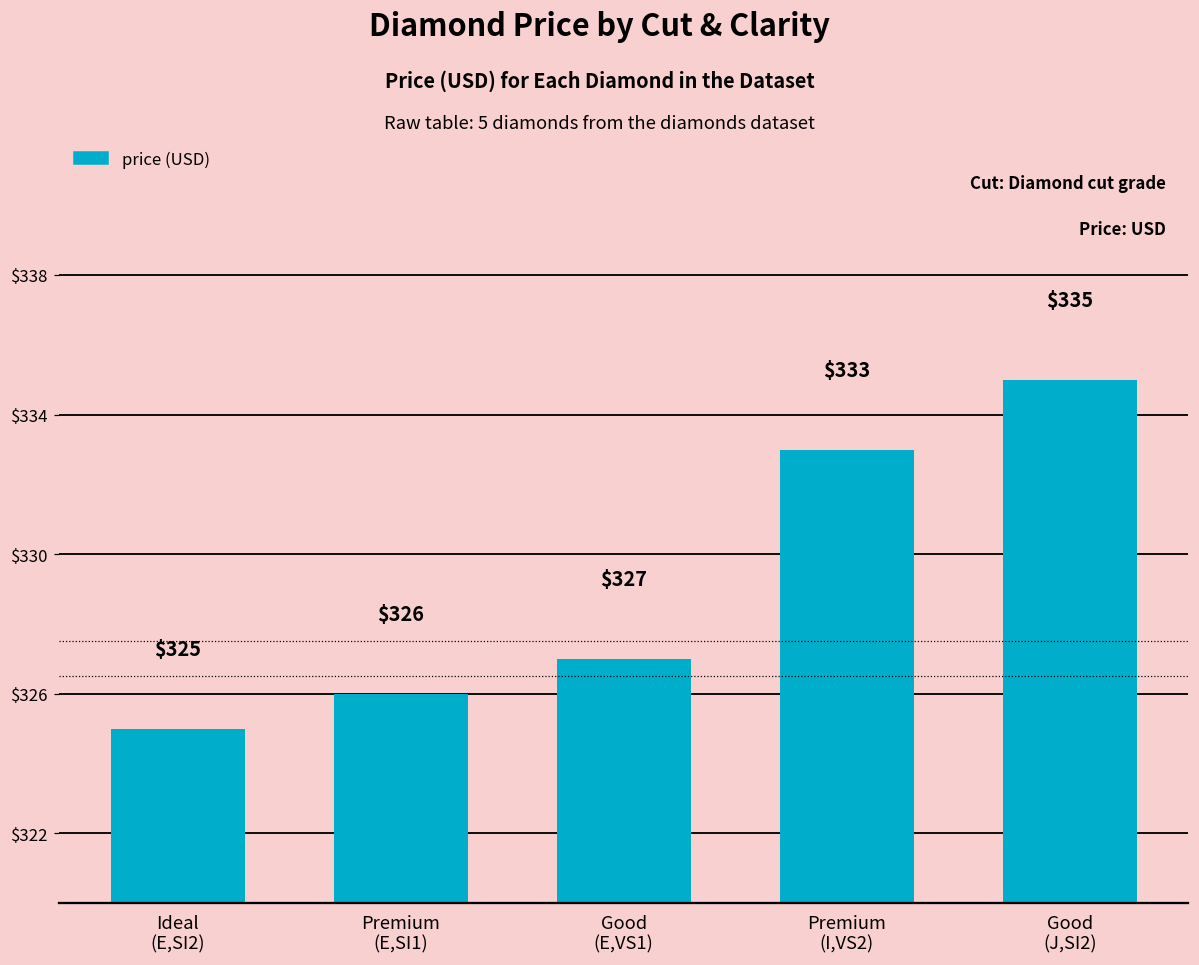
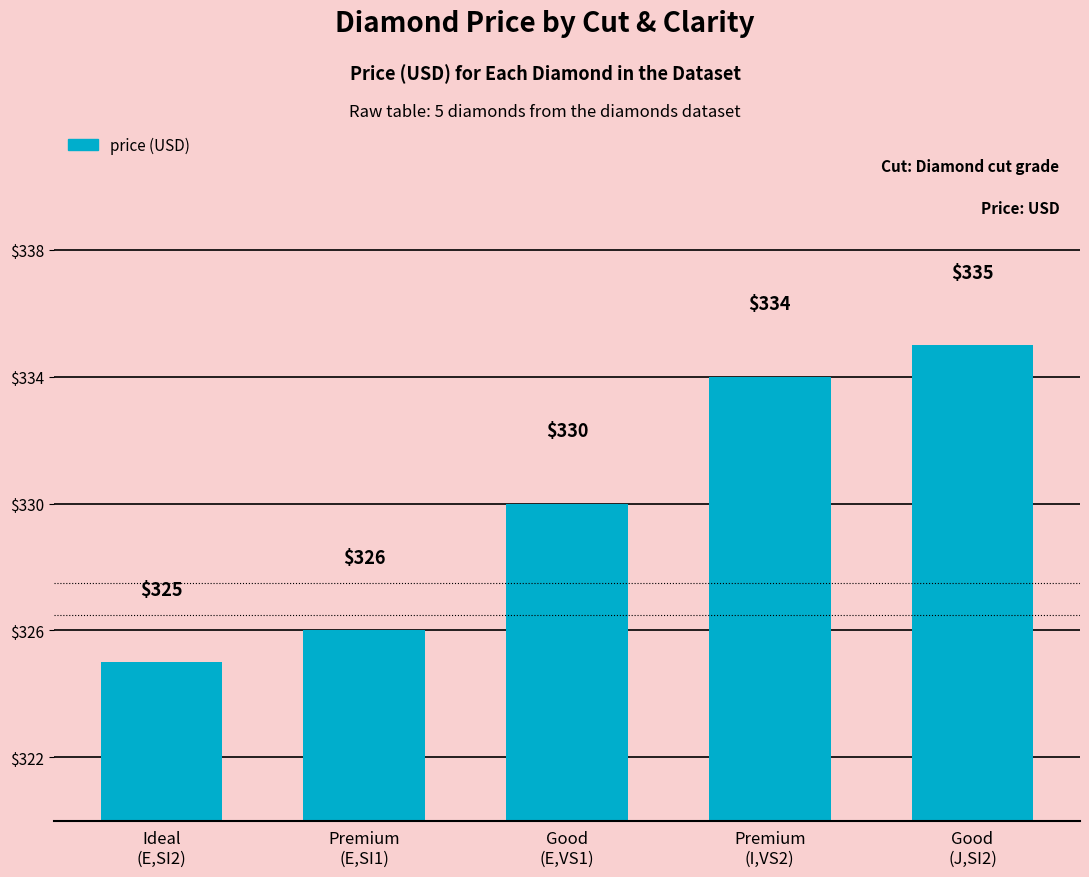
  {
-   "Good (E,VS1)": "$327",
-   "Premium (I,VS2)": "$333"
+   "Good (E,VS1)": "$330",
+   "Premium (I,VS2)": "$334"
  }
